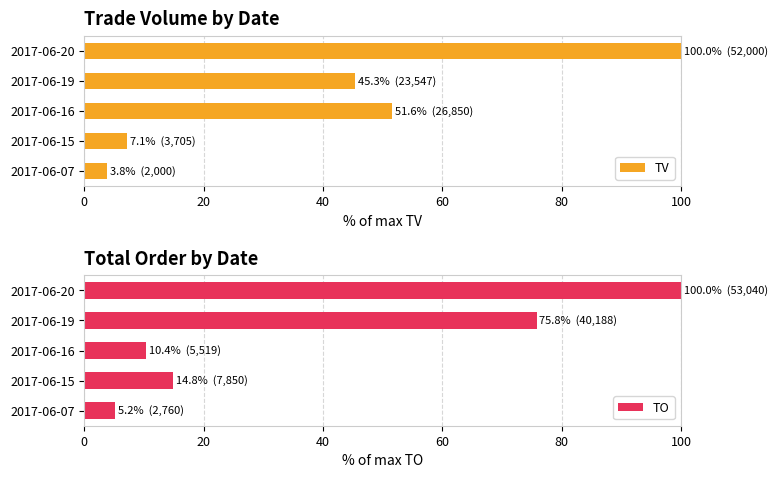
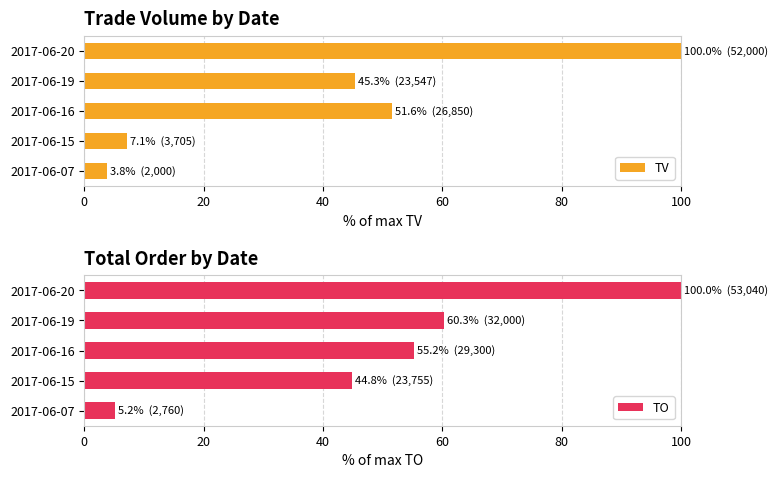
  {
    "Trade Volume by Date": {
      "2017-06-20": "100.0%",
      "2017-06-19": "45.3%",
      "2017-06-16": "51.6%",
      "2017-06-15": "7.1%",
      "2017-06-07": "3.8%"
    },
    "Total Order by Date": {
      "2017-06-20": "100.0%",
-     "2017-06-19": "75.8% (40,188)",
-     "2017-06-16": "10.4% (5,519)",
-     "2017-06-15": "14.8% (7,850)",
+     "2017-06-19": "60.3% (32,000)",
+     "2017-06-16": "55.2% (29,300)",
+     "2017-06-15": "44.8% (23,755)",
      "2017-06-07": "5.2%"
    }
  }
